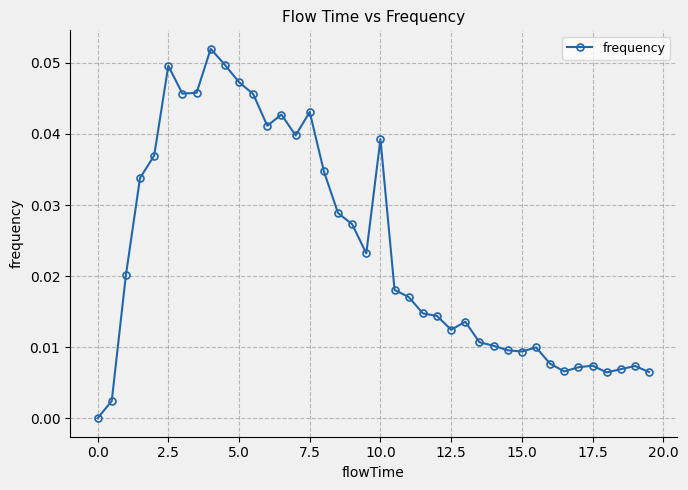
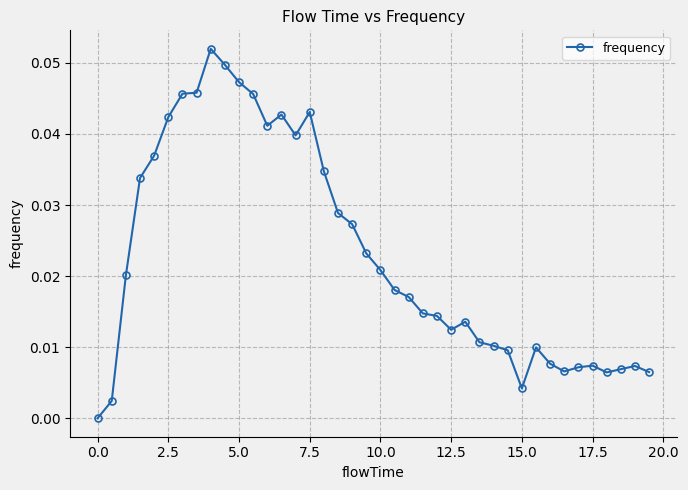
  {
    "0.0": 0.000,
-   "2.5": 0.050,
+   "2.5": 0.042,
    "5.0": 0.047,
    "7.5": 0.043,
-   "10.0": 0.039,
+   "10.0": 0.021,
    "12.5": 0.012,
-   "15.0": 0.009,
+   "15.0": 0.004,
    "17.5": 0.007
  }
